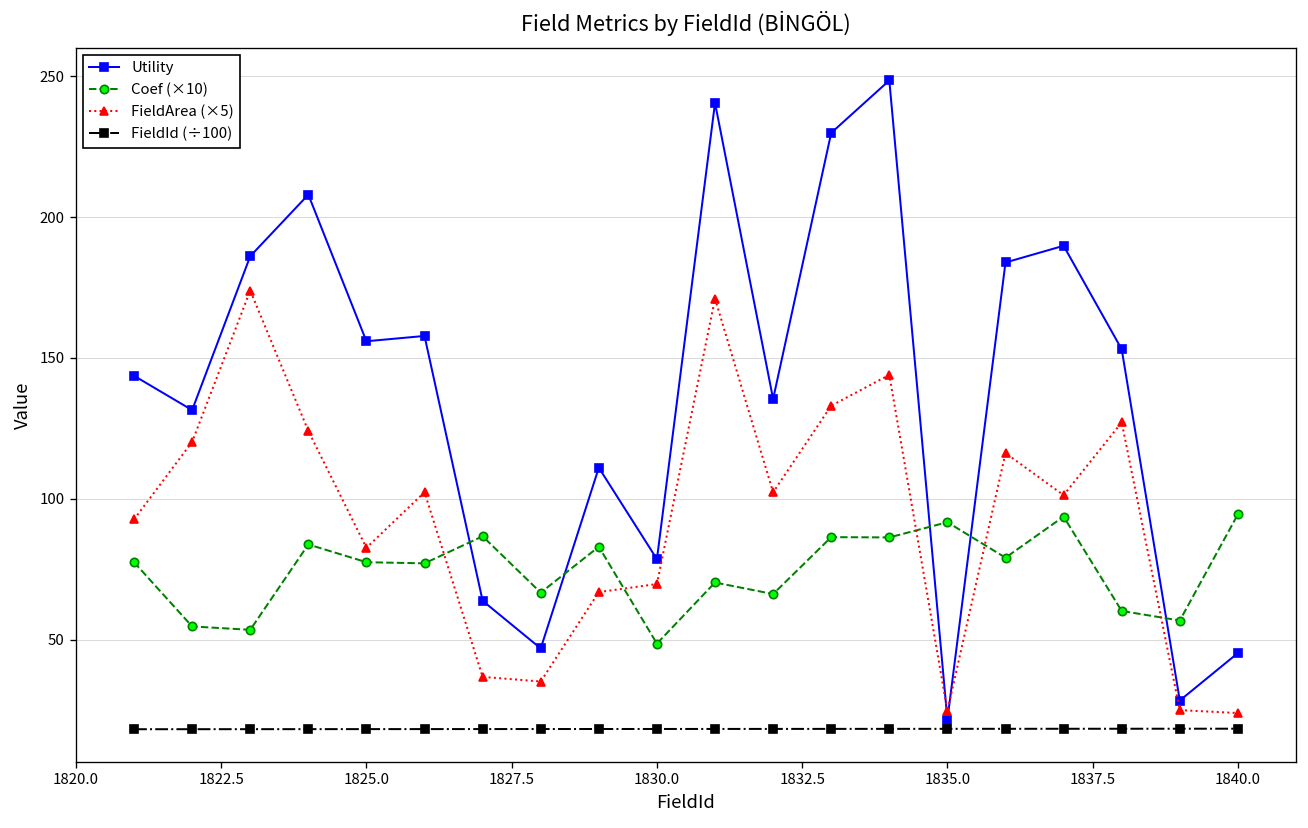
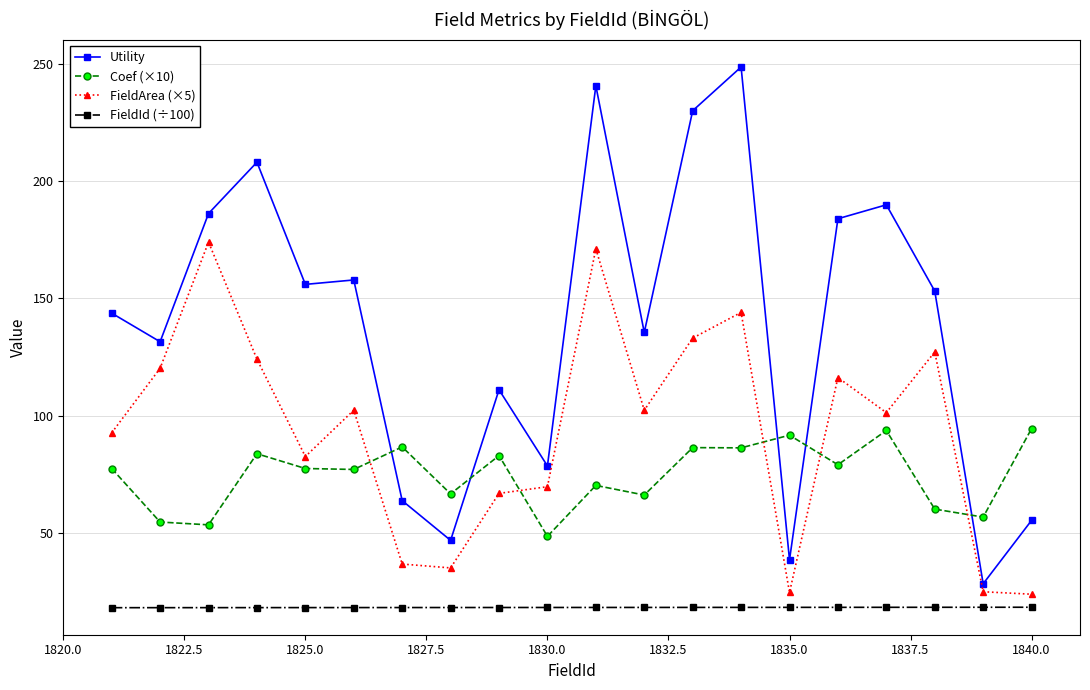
  {
    "Utility": {
      "1825.0": 156,
      "1830.0": 79,
-     "1835.0": 22,
-     "1840.0": 45
+     "1835.0": 39,
+     "1840.0": 55
    },
    "Coef (×10)": {
      "1825.0": 78,
      "1830.0": 49,
      "1835.0": 92,
      "1840.0": 95
    },
    "FieldArea (×5)": {
      "1825.0": 83,
      "1830.0": 70,
      "1835.0": 25,
      "1840.0": 24
    },
    "FieldId (÷100)": {
      "1825.0": 18,
      "1830.0": 18,
      "1835.0": 18,
      "1840.0": 18
    }
  }
